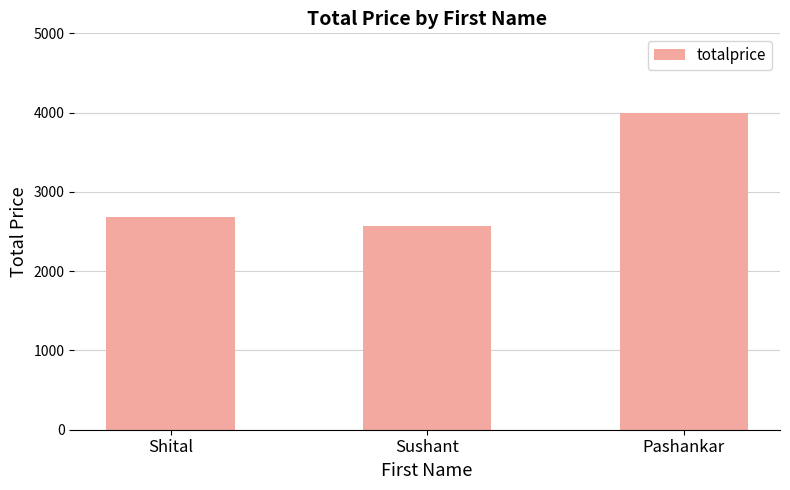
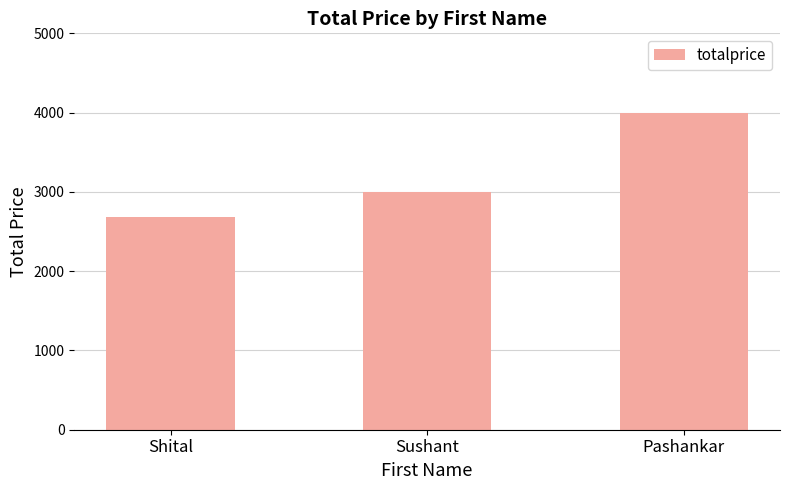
  {
    "Shital": 2700,
-   "Sushant": 2600,
+   "Sushant": 3000,
    "Pashankar": 4000
  }
